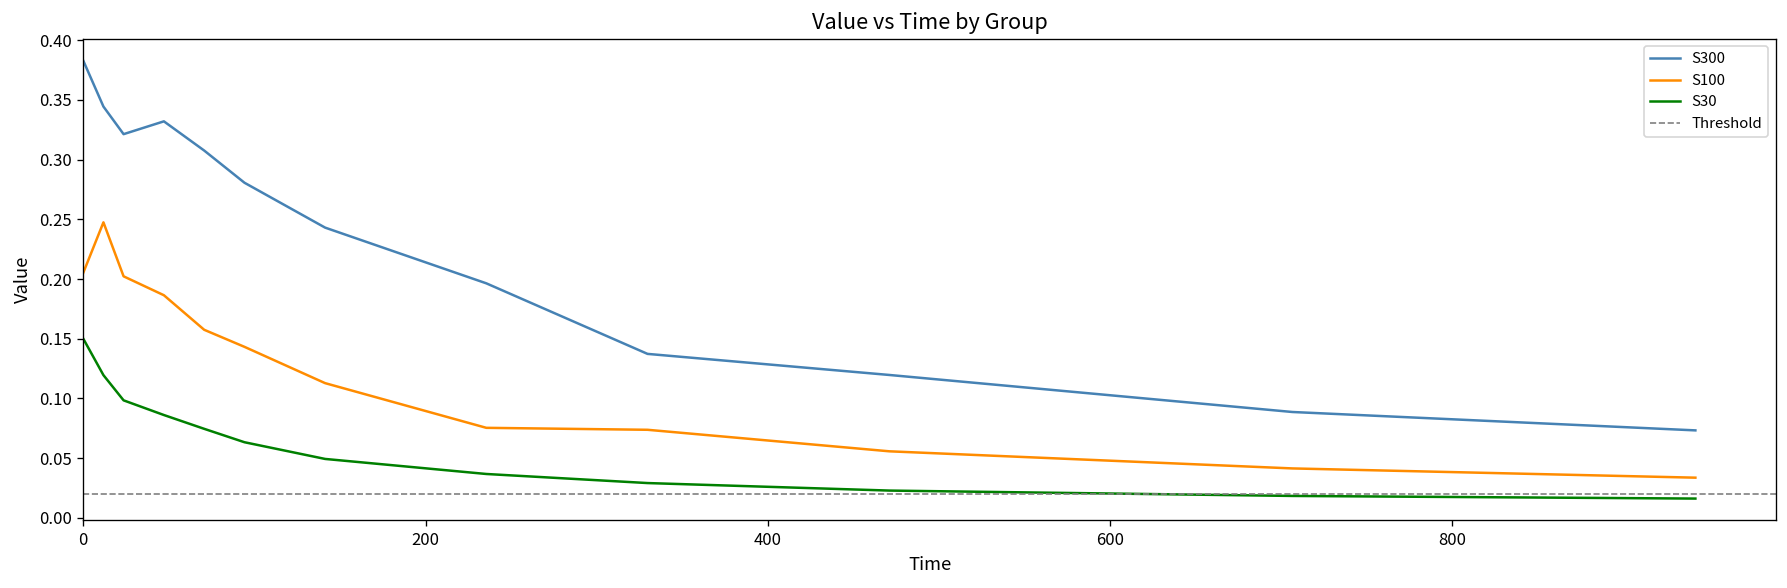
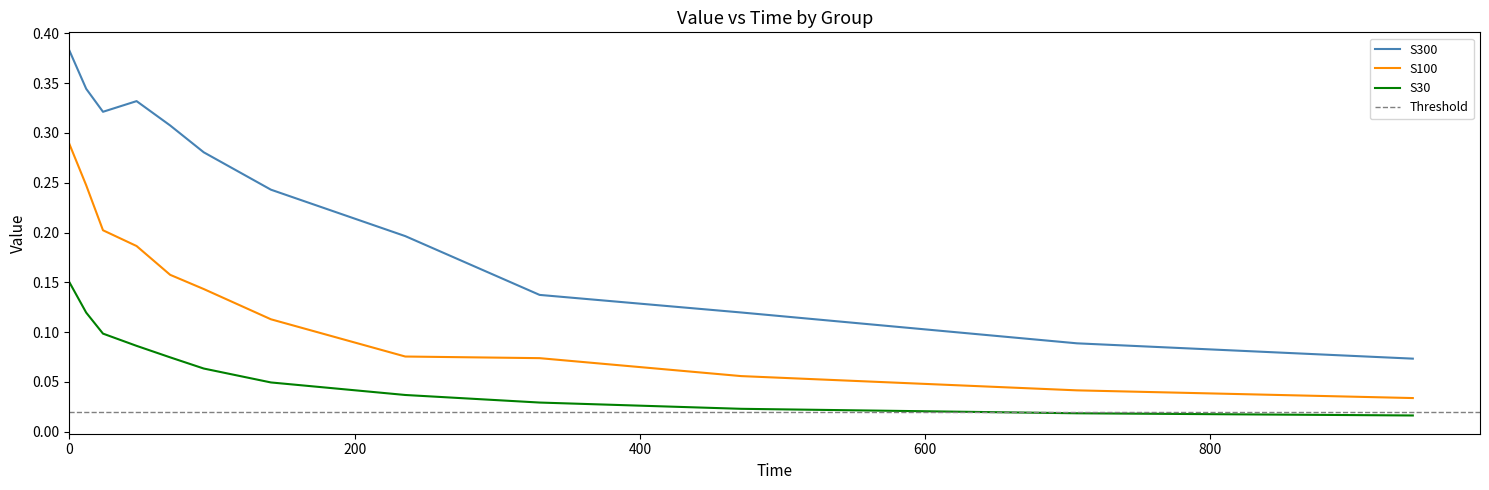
  {
    "S300": {
      "0": 0.38
    },
    "S100": {
-     "0": 0.21
+     "0": 0.29
    },
    "S30": {
      "0": 0.15
    }
  }
